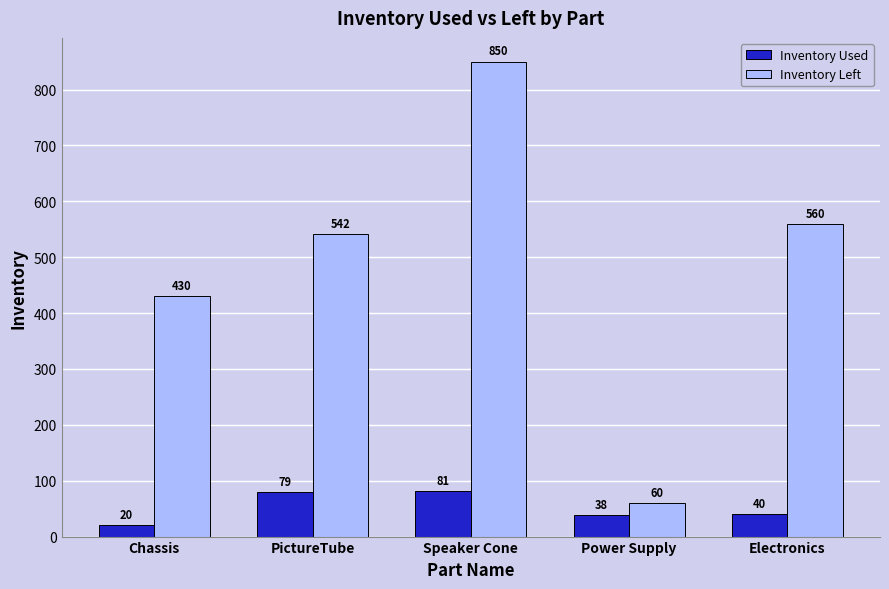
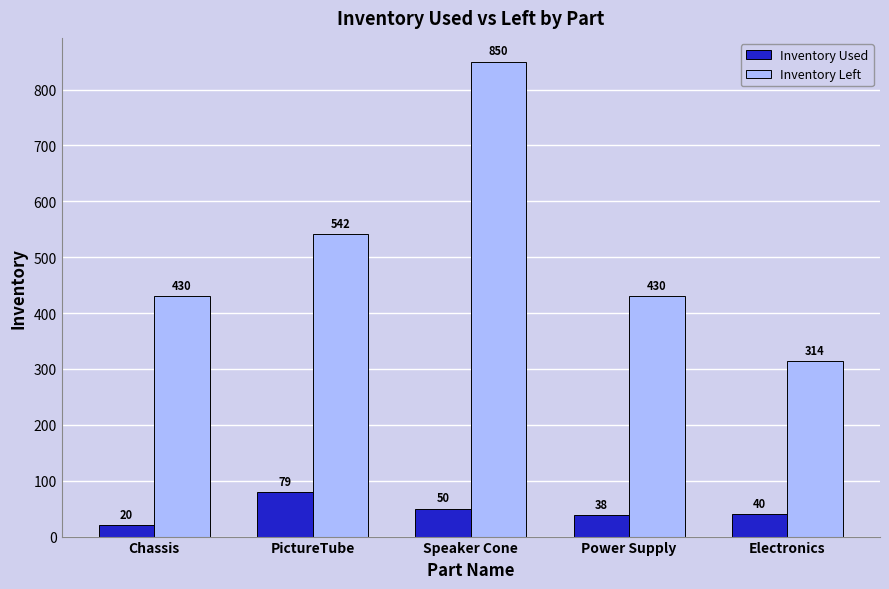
  {
    "Inventory Used": {
      "Chassis": 20,
      "PictureTube": 79,
-     "Speaker Cone": 81,
+     "Speaker Cone": 50,
      "Power Supply": 38,
      "Electronics": 40
    },
    "Inventory Left": {
      "Chassis": 430,
      "PictureTube": 542,
      "Speaker Cone": 850,
-     "Power Supply": 60,
-     "Electronics": 560
+     "Power Supply": 430,
+     "Electronics": 314
    }
  }
